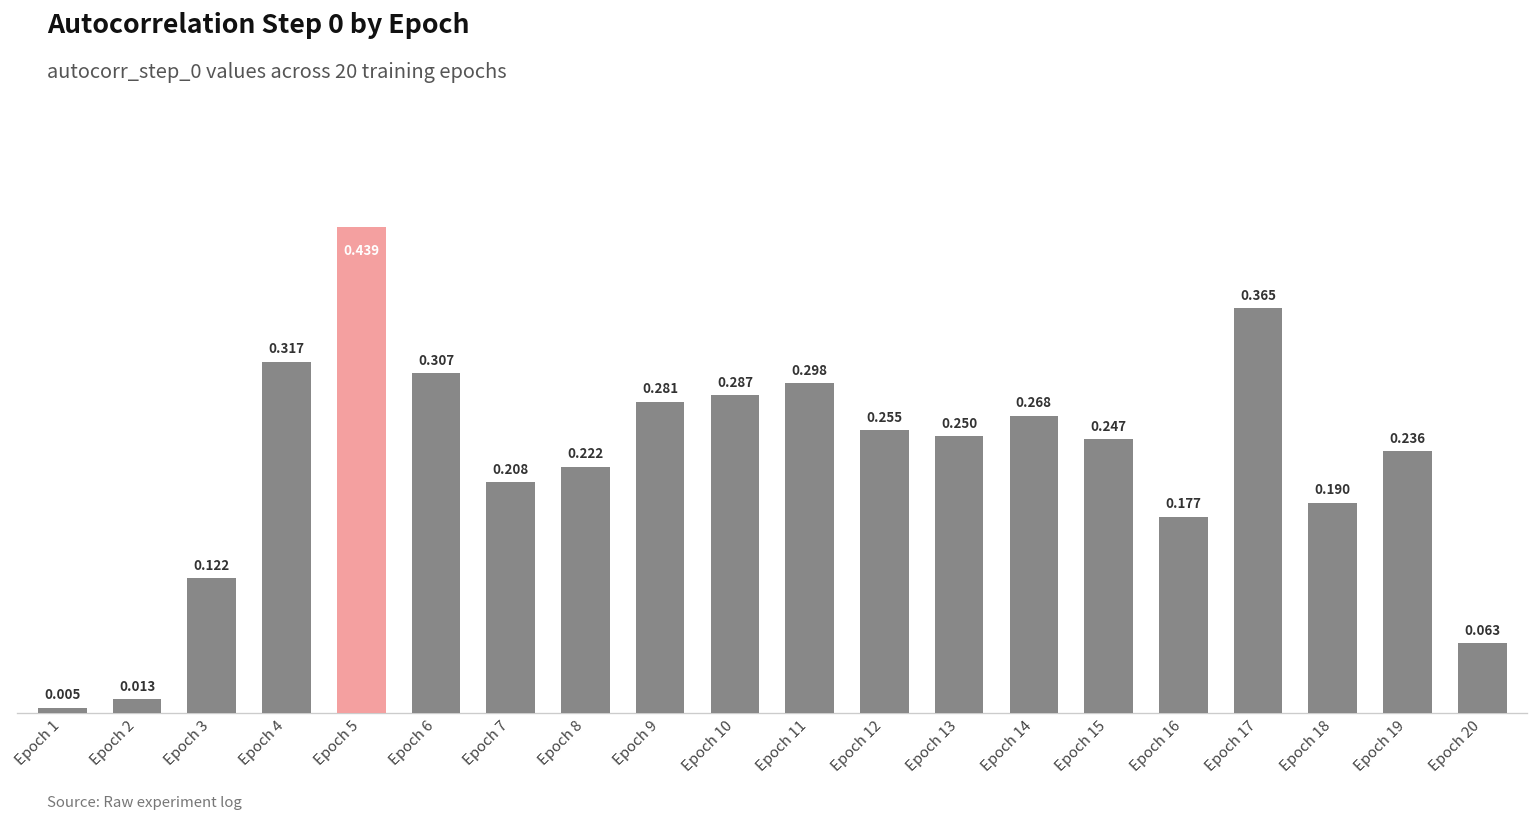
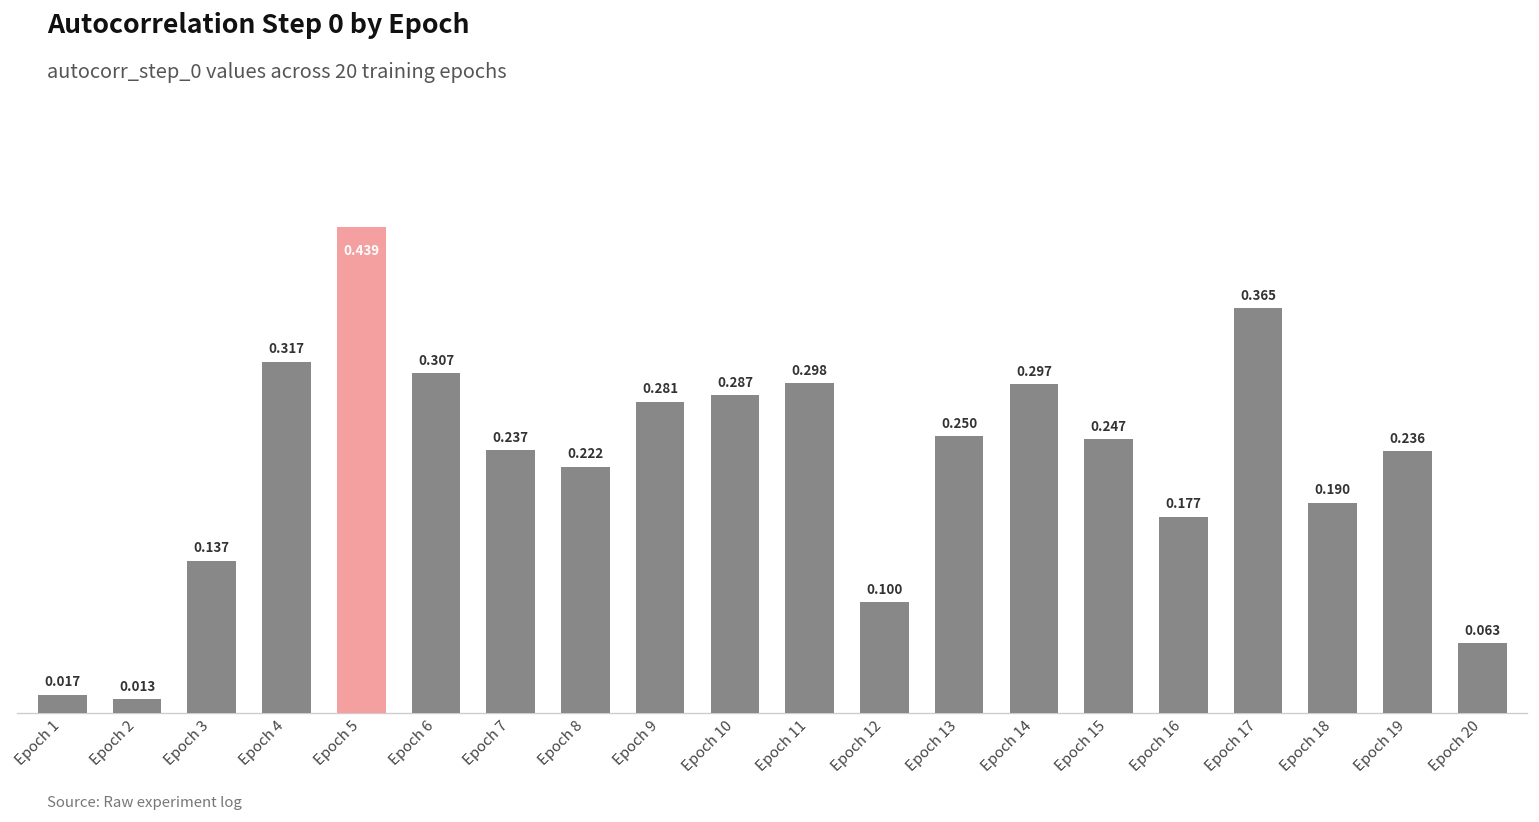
  {
-   "Epoch 1": 0.005,
+   "Epoch 1": 0.017,
    "Epoch 2": 0.013,
-   "Epoch 3": 0.122,
+   "Epoch 3": 0.137,
    "Epoch 4": 0.317,
    "Epoch 5": 0.439,
    "Epoch 6": 0.307,
-   "Epoch 7": 0.208,
+   "Epoch 7": 0.237,
    "Epoch 8": 0.222,
    "Epoch 9": 0.281,
    "Epoch 10": 0.287,
    "Epoch 11": 0.298,
-   "Epoch 12": 0.255,
+   "Epoch 12": 0.100,
    "Epoch 13": 0.250,
-   "Epoch 14": 0.268,
+   "Epoch 14": 0.297,
    "Epoch 15": 0.247,
    "Epoch 16": 0.177,
    "Epoch 17": 0.365,
    "Epoch 18": 0.190,
    "Epoch 19": 0.236,
    "Epoch 20": 0.063
  }
